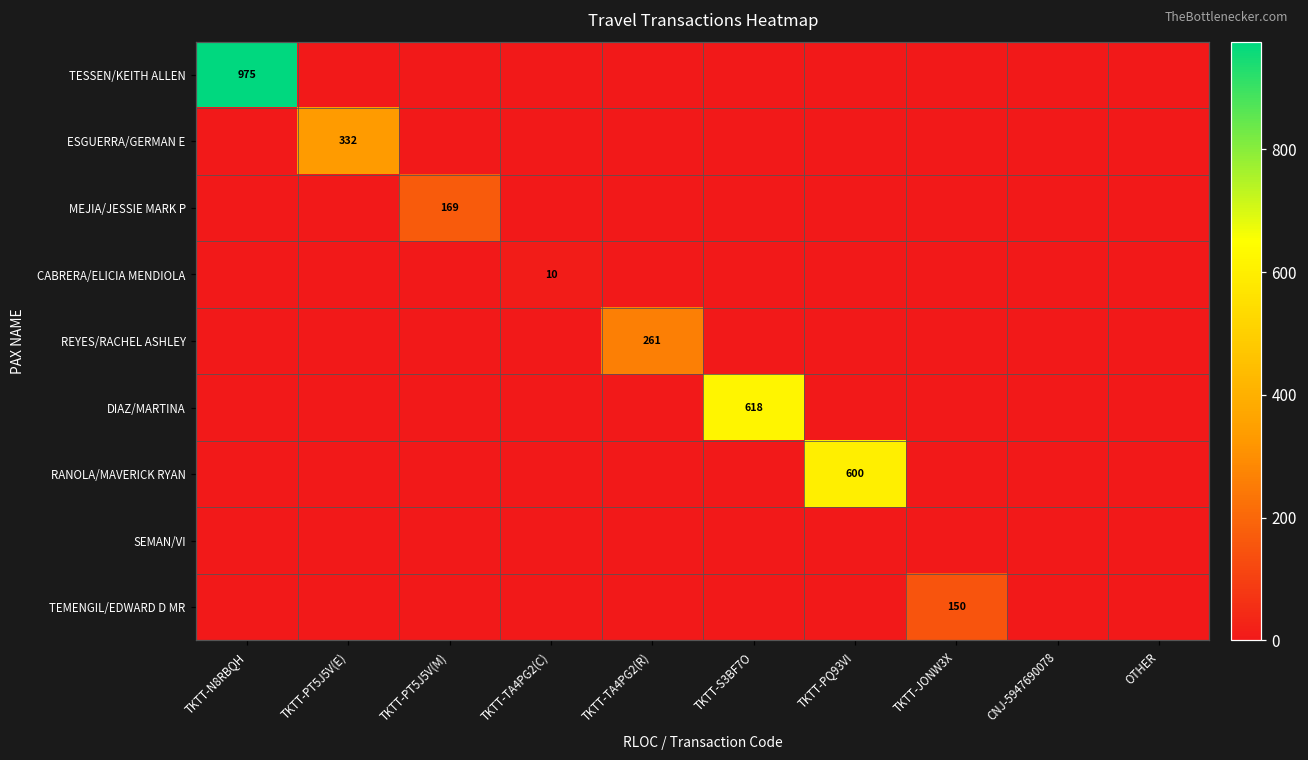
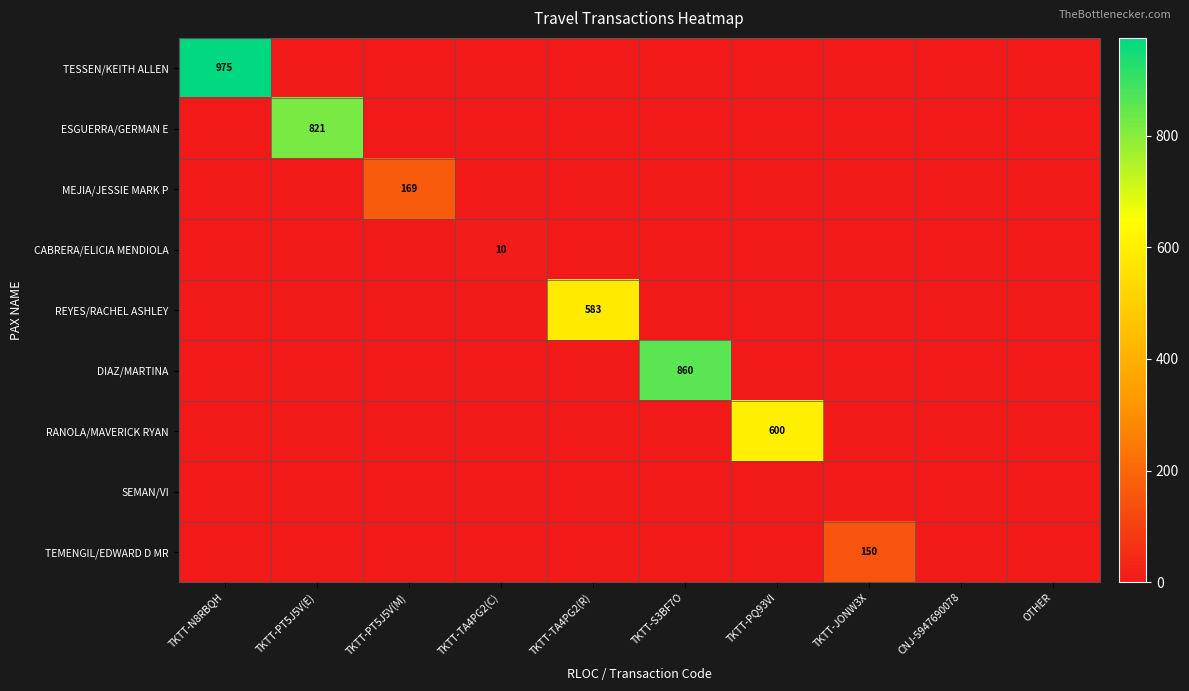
  {
    "TESSEN/KEITH ALLEN": {
      "TKTT-N8RBQH": 975
    },
    "ESGUERRA/GERMAN E": {
-     "TKTT-PT5J5V(E)": 332
+     "TKTT-PT5J5V(E)": 821
    },
    "MEJIA/JESSIE MARK P": {
      "TKTT-PT5J5V(M)": 169
    },
    "CABRERA/ELICIA MENDIOLA": {
      "TKTT-TA4PG2(C)": 10
    },
    "REYES/RACHEL ASHLEY": {
-     "TKTT-TA4PG2(R)": 261
+     "TKTT-TA4PG2(R)": 583
    },
    "DIAZ/MARTINA": {
-     "TKTT-S3BF7O": 618
+     "TKTT-S3BF7O": 860
    },
    "RANOLA/MAVERICK RYAN": {
      "TKTT-PQ93VI": 600
    },
    "TEMENGIL/EDWARD D MR": {
      "TKTT-JONW3X": 150
    }
  }
